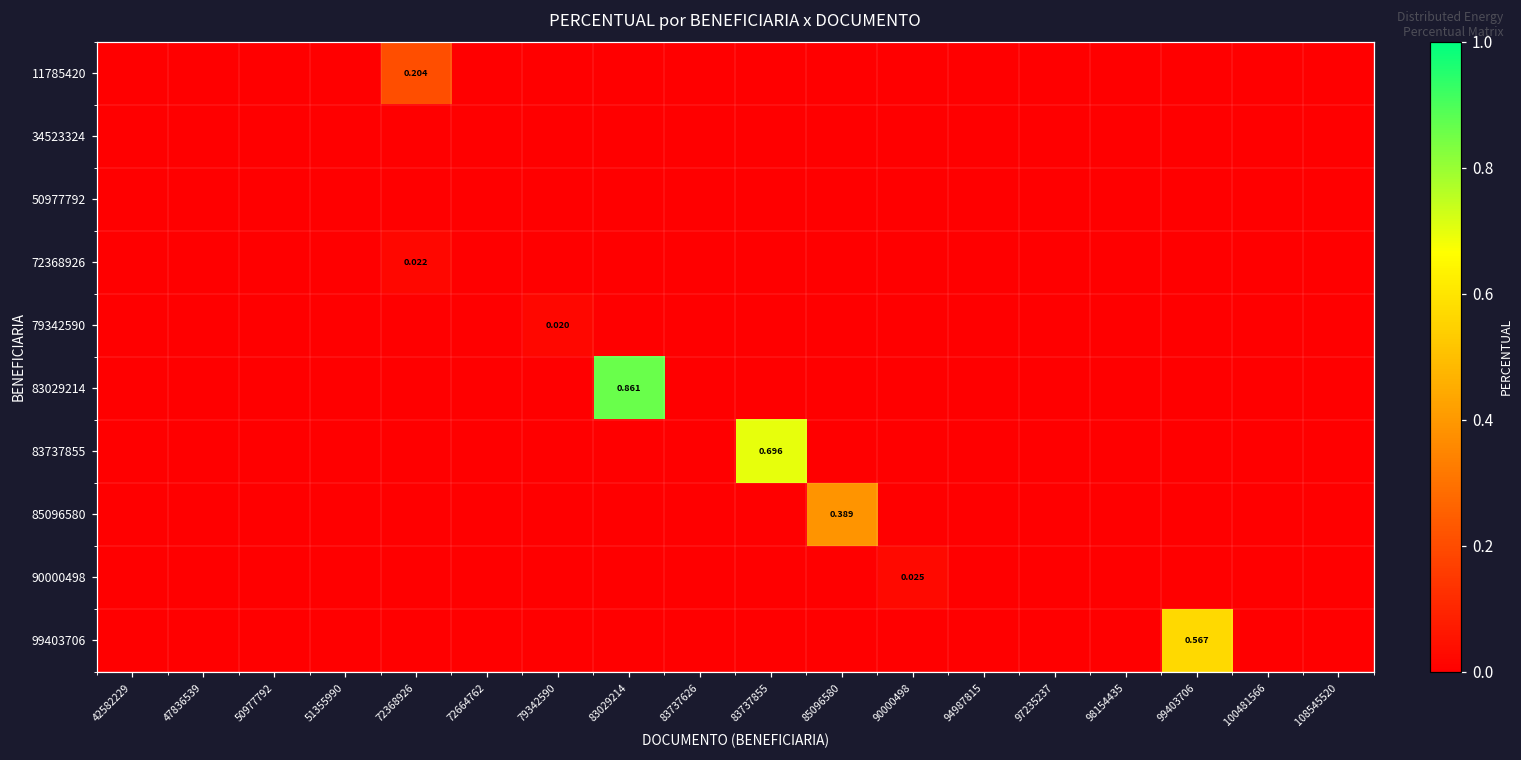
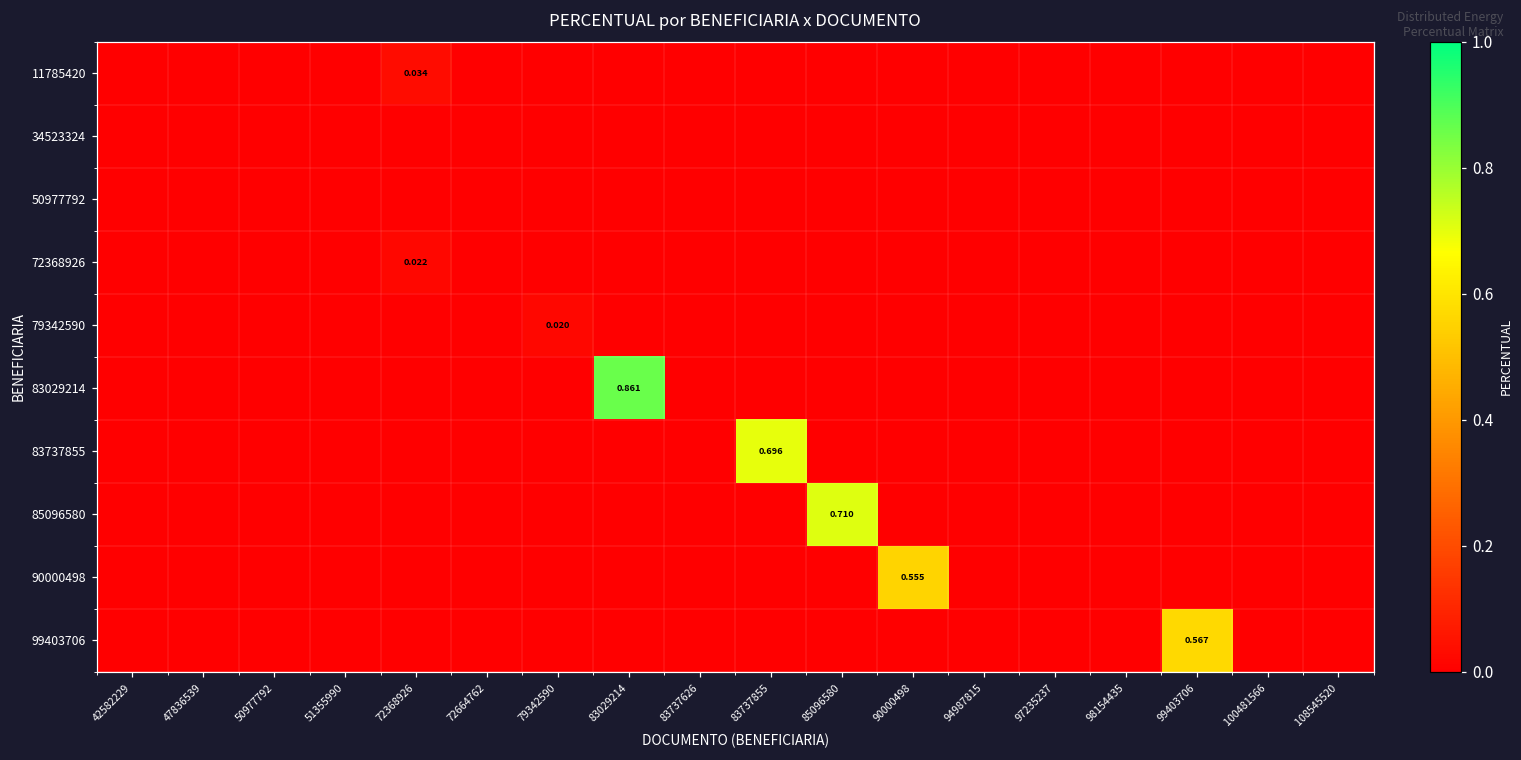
  {
    "11785420": {
-     "72368926": 0.204
+     "72368926": 0.034
    },
    "72368926": {
      "72368926": 0.022
    },
    "79342590": {
      "79342590": 0.020
    },
    "83029214": {
      "83029214": 0.861
    },
    "83737855": {
      "83737855": 0.696
    },
    "85096580": {
-     "85096580": 0.389
+     "85096580": 0.710
    },
    "90000498": {
-     "90000498": 0.025
+     "90000498": 0.555
    },
    "99403706": {
      "99403706": 0.567
    }
  }
